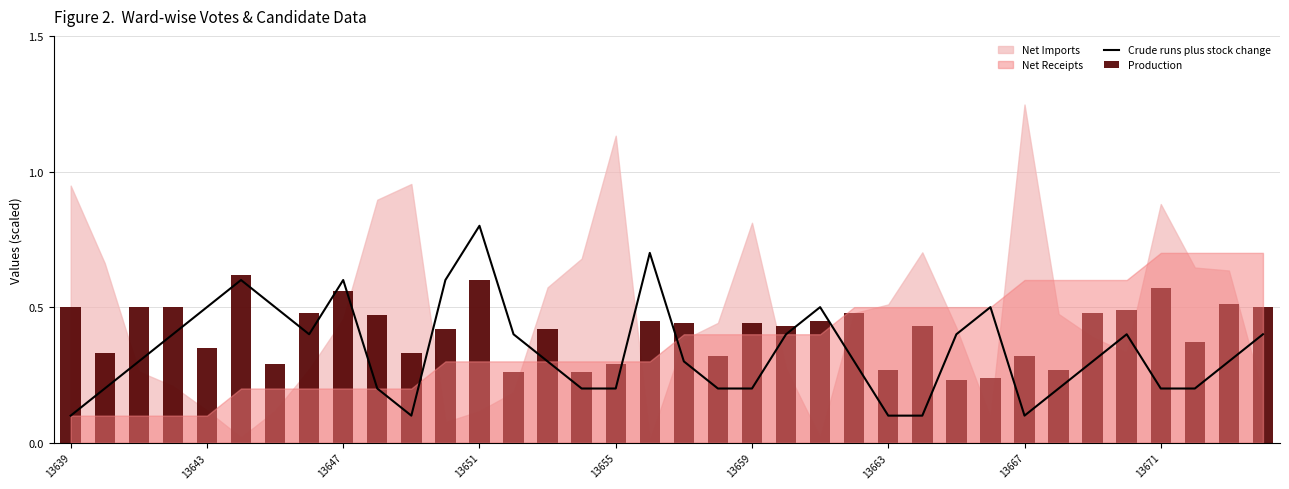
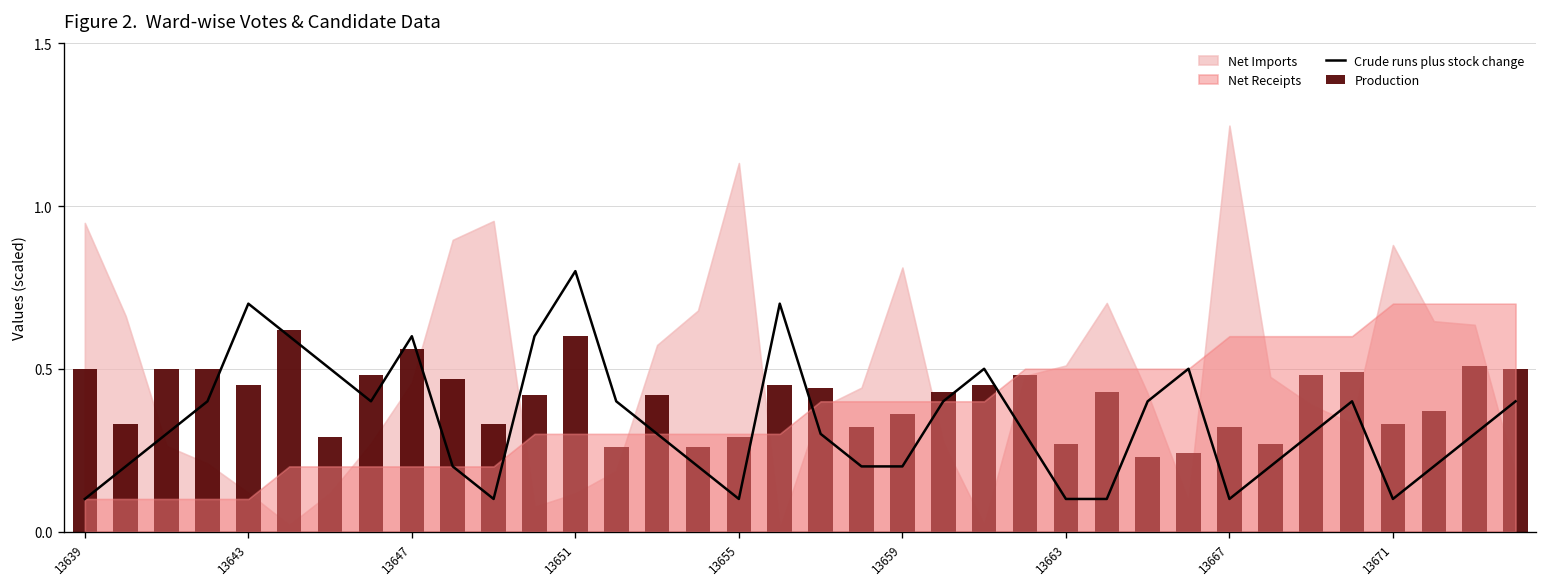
  {
    "Production": {
      "13639": 0.50,
-     "13643": 0.35,
+     "13643": 0.45,
      "13647": 0.56,
      "13651": 0.60,
      "13655": 0.29,
-     "13659": 0.44,
+     "13659": 0.36,
      "13663": 0.27,
      "13667": 0.32,
-     "13671": 0.57
+     "13671": 0.33
    },
    "Crude runs plus stock change": {
-     "13643": 0.5,
+     "13643": 0.7,
      "13647": 0.6,
      "13651": 0.8,
-     "13655": 0.2,
+     "13655": 0.1,
      "13659": 0.2,
      "13663": 0.1,
      "13667": 0.1,
-     "13671": 0.2
+     "13671": 0.1
    }
  }
